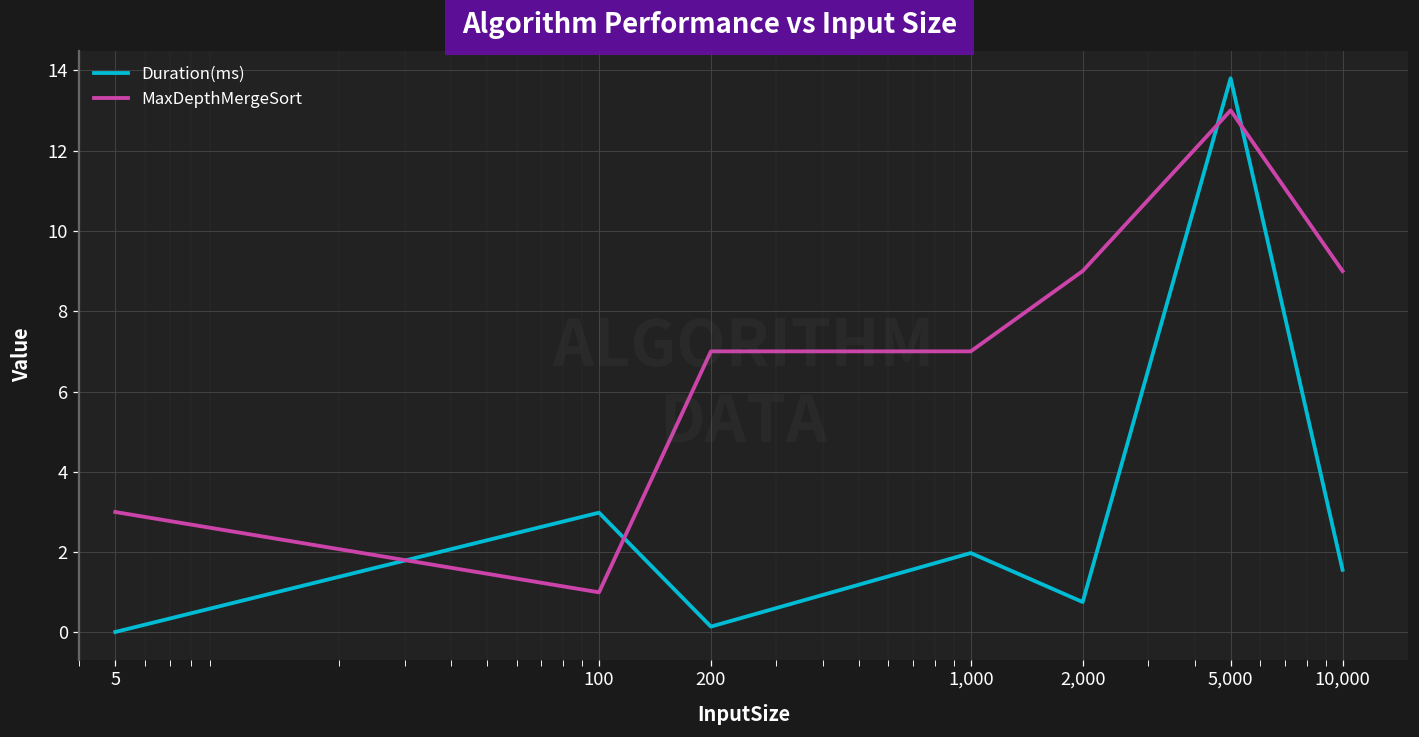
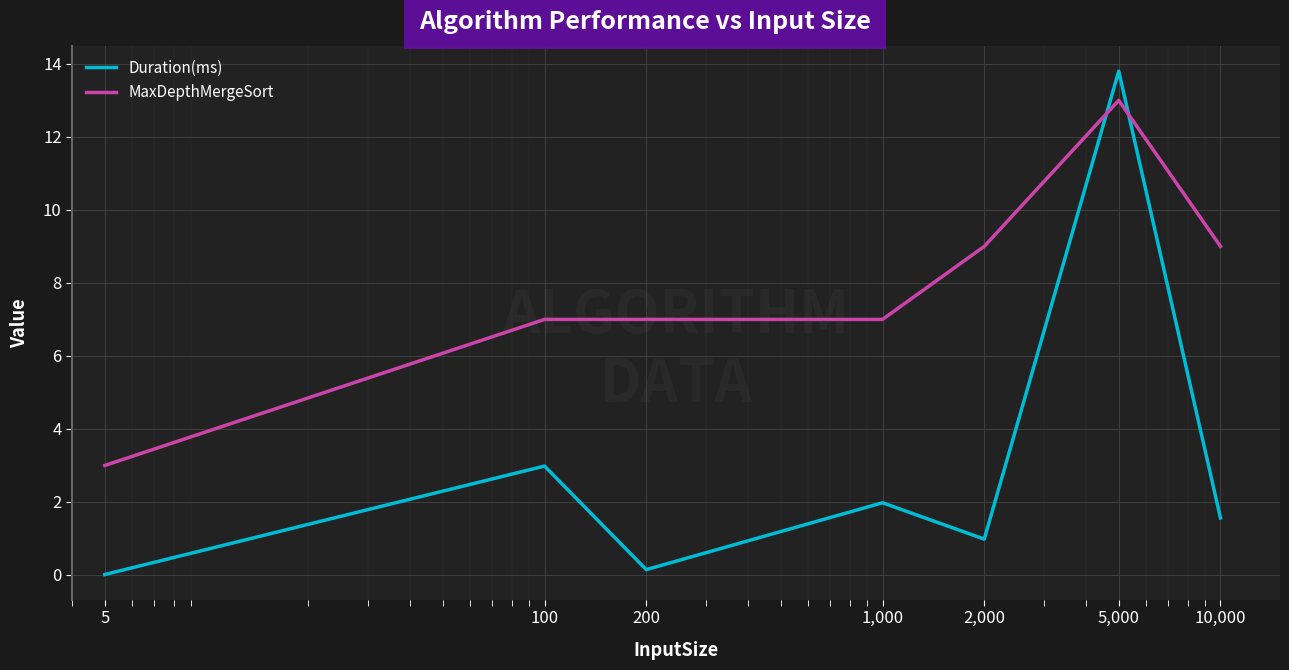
  {
    "Duration(ms)": {
      "5": 0.0,
      "100": 3.0,
      "200": 0.1,
      "1,000": 2.0,
-     "2,000": 0.8,
+     "2,000": 1.0,
      "5,000": 13.8,
      "10,000": 1.6
    },
    "MaxDepthMergeSort": {
      "5": 3,
-     "100": 1,
+     "100": 7,
      "200": 7,
      "1,000": 7,
      "2,000": 9,
      "5,000": 13,
      "10,000": 9
    }
  }
